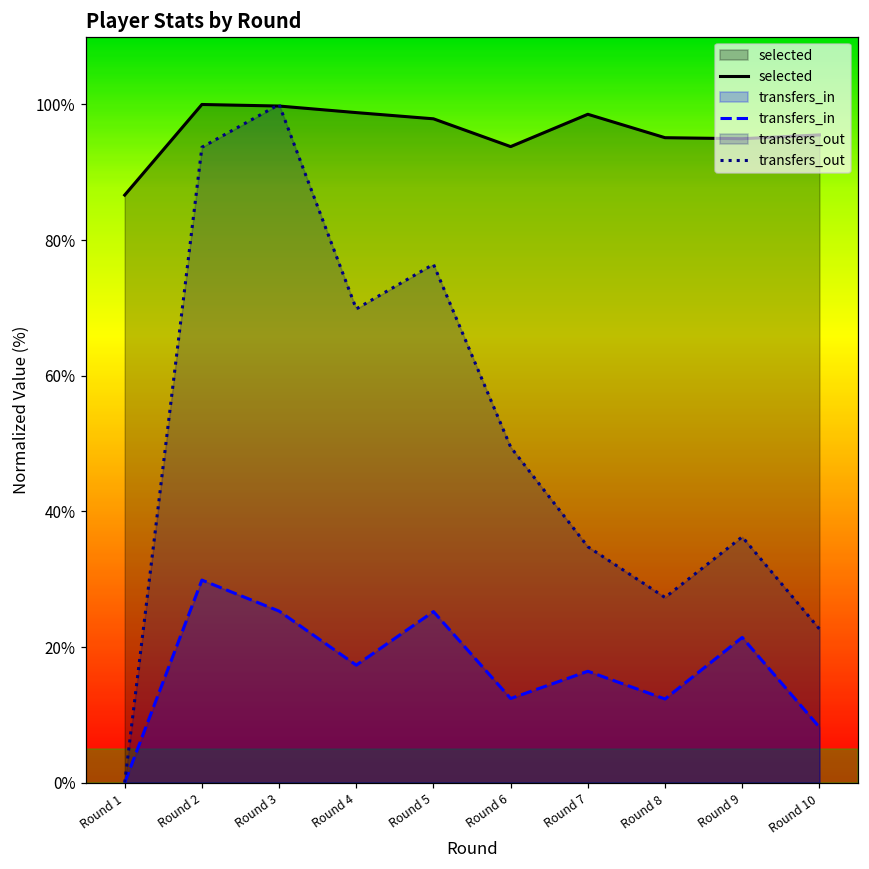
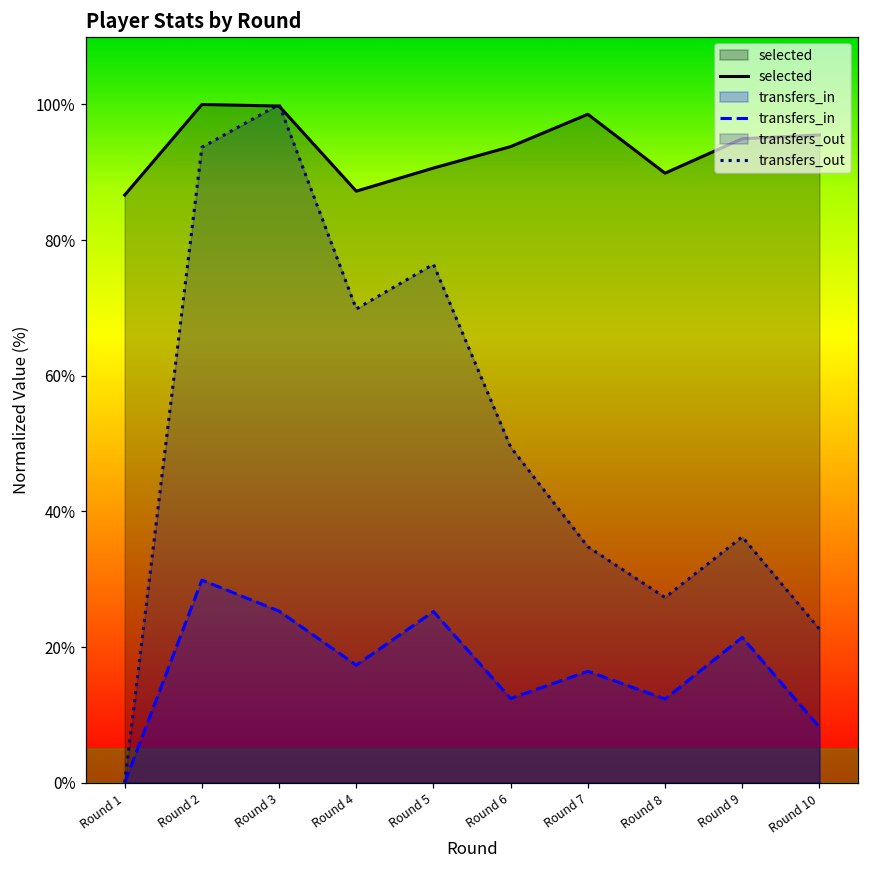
  {
    "selected": {
      "Round 1": "87%",
      "Round 2": "100%",
-     "Round 4": "99%",
-     "Round 5": "98%",
+     "Round 4": "87%",
+     "Round 5": "91%",
      "Round 6": "94%",
      "Round 7": "99%",
-     "Round 8": "95%"
+     "Round 8": "90%"
    }
  }
